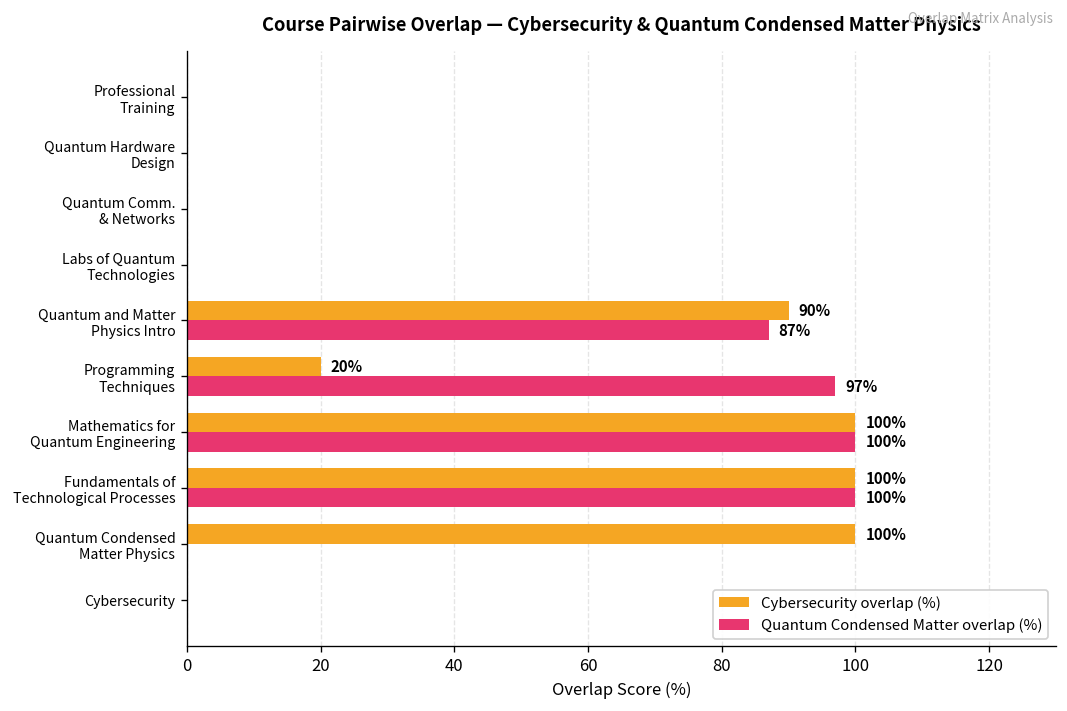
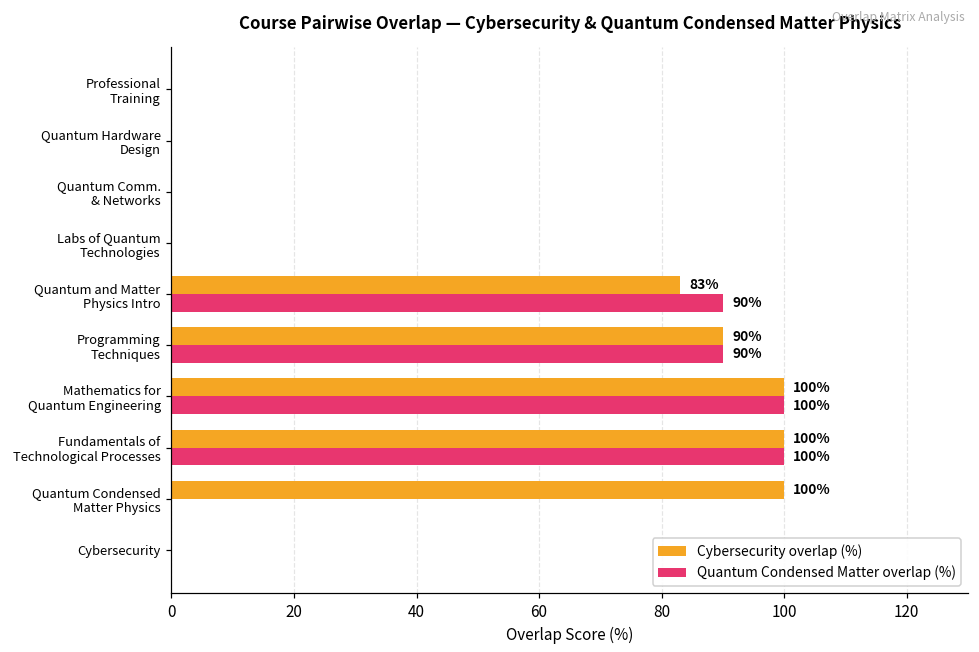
  {
    "Cybersecurity overlap (%)": {
-     "Quantum and Matter Physics Intro": "90%",
-     "Programming Techniques": "20%",
+     "Quantum and Matter Physics Intro": "83%",
+     "Programming Techniques": "90%",
      "Mathematics for Quantum Engineering": "100%",
      "Fundamentals of Technological Processes": "100%",
      "Quantum Condensed Matter Physics": "100%"
    },
    "Quantum Condensed Matter overlap (%)": {
-     "Quantum and Matter Physics Intro": "87%",
-     "Programming Techniques": "97%",
+     "Quantum and Matter Physics Intro": "90%",
+     "Programming Techniques": "90%",
      "Mathematics for Quantum Engineering": "100%",
      "Fundamentals of Technological Processes": "100%"
    }
  }
